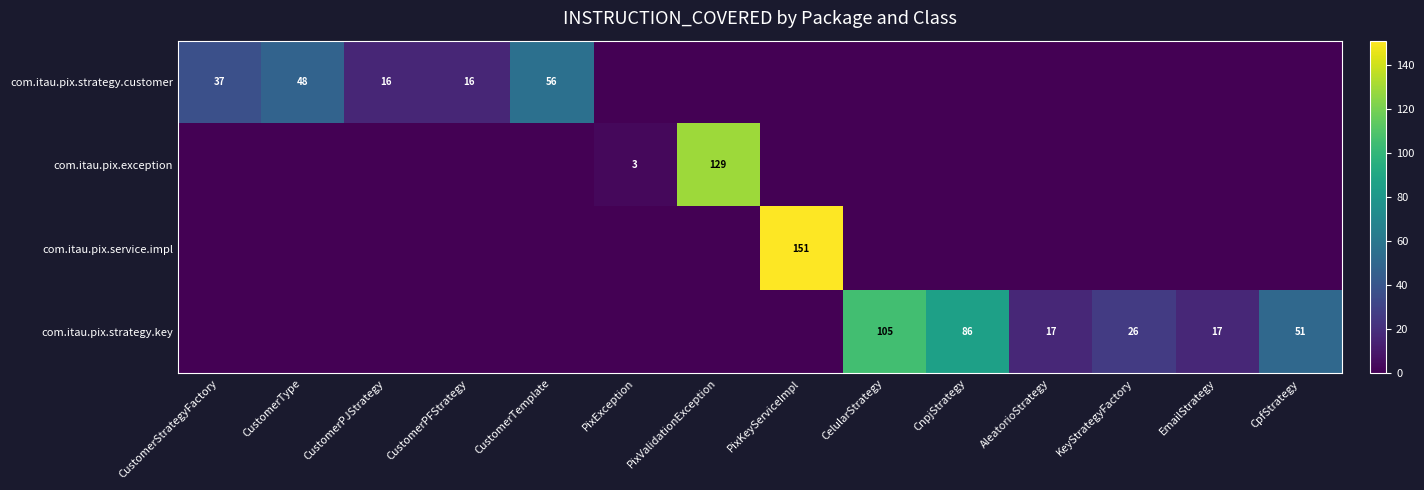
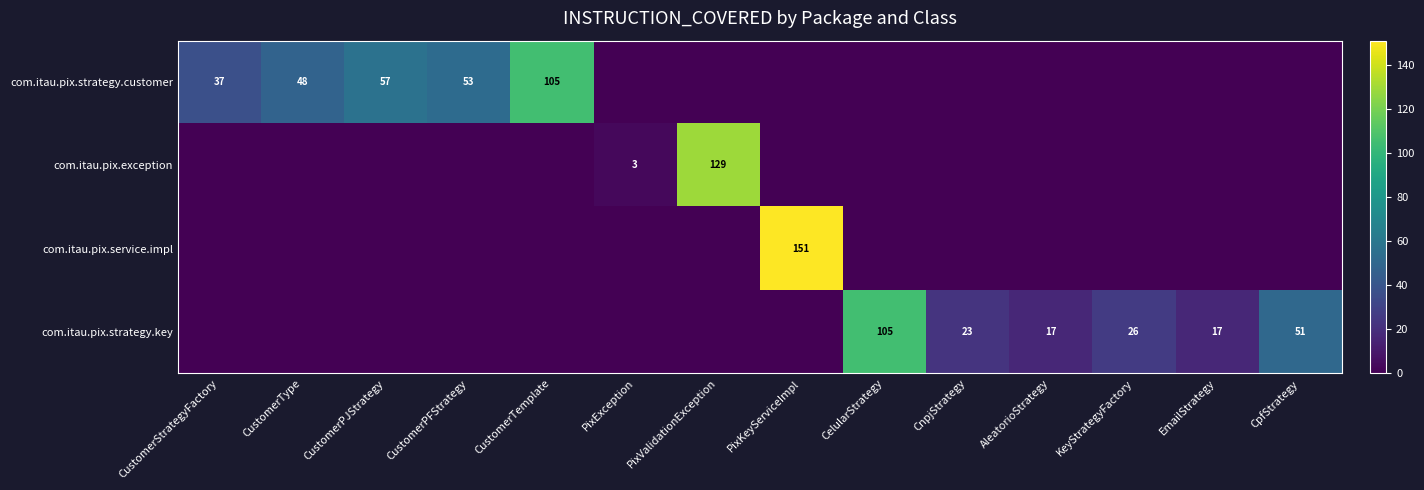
  {
    "com.itau.pix.strategy.customer": {
      "CustomerStrategyFactory": 37,
      "CustomerType": 48,
-     "CustomerPJStrategy": 16,
-     "CustomerPFStrategy": 16,
-     "CustomerTemplate": 56
+     "CustomerPJStrategy": 57,
+     "CustomerPFStrategy": 53,
+     "CustomerTemplate": 105
    },
    "com.itau.pix.exception": {
      "PixException": 3,
      "PixValidationException": 129
    },
    "com.itau.pix.service.impl": {
      "PixKeyServiceImpl": 151
    },
    "com.itau.pix.strategy.key": {
      "CelularStrategy": 105,
-     "CnpjStrategy": 86,
+     "CnpjStrategy": 23,
      "AleatorioStrategy": 17,
      "KeyStrategyFactory": 26,
      "EmailStrategy": 17,
      "CpfStrategy": 51
    }
  }
